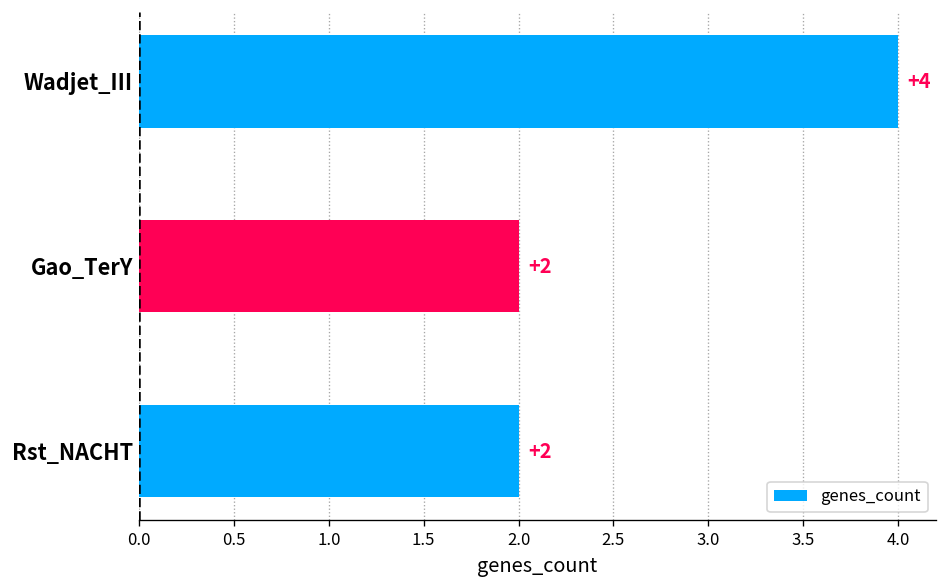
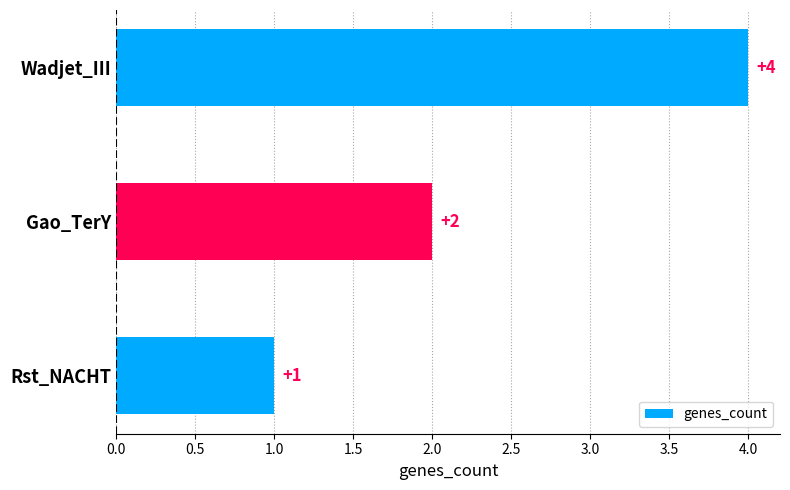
  {
    "Wadjet_III": "+4",
    "Gao_TerY": "+2",
-   "Rst_NACHT": "+2"
+   "Rst_NACHT": "+1"
  }
